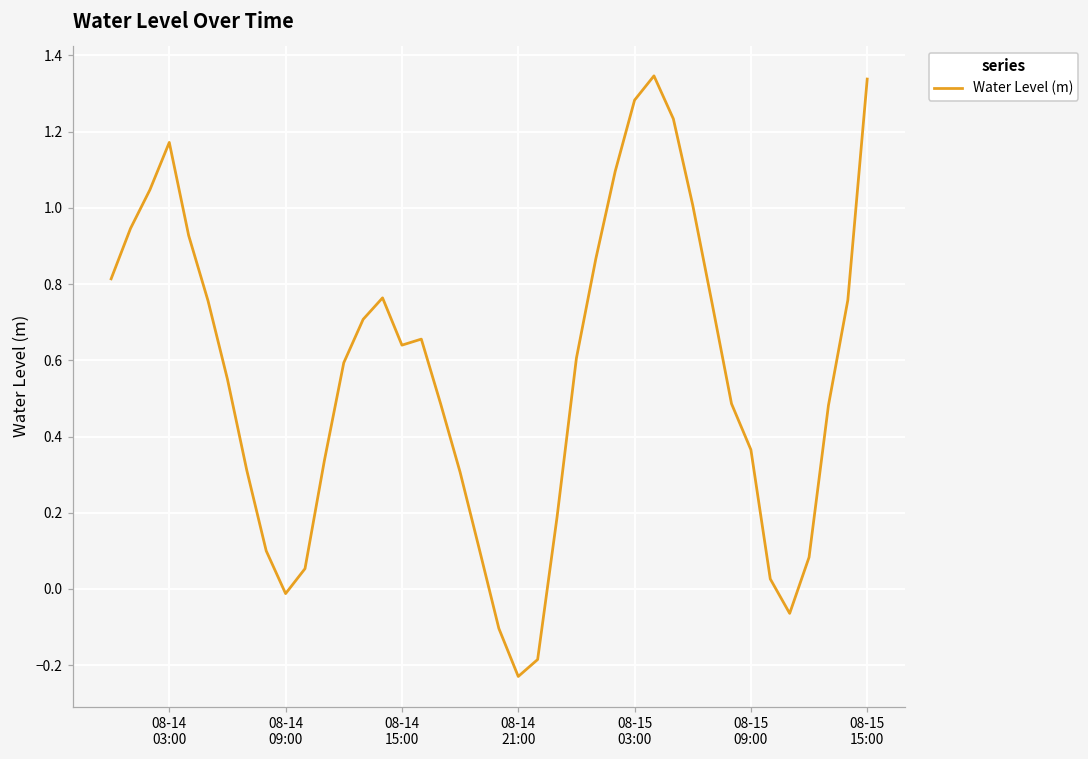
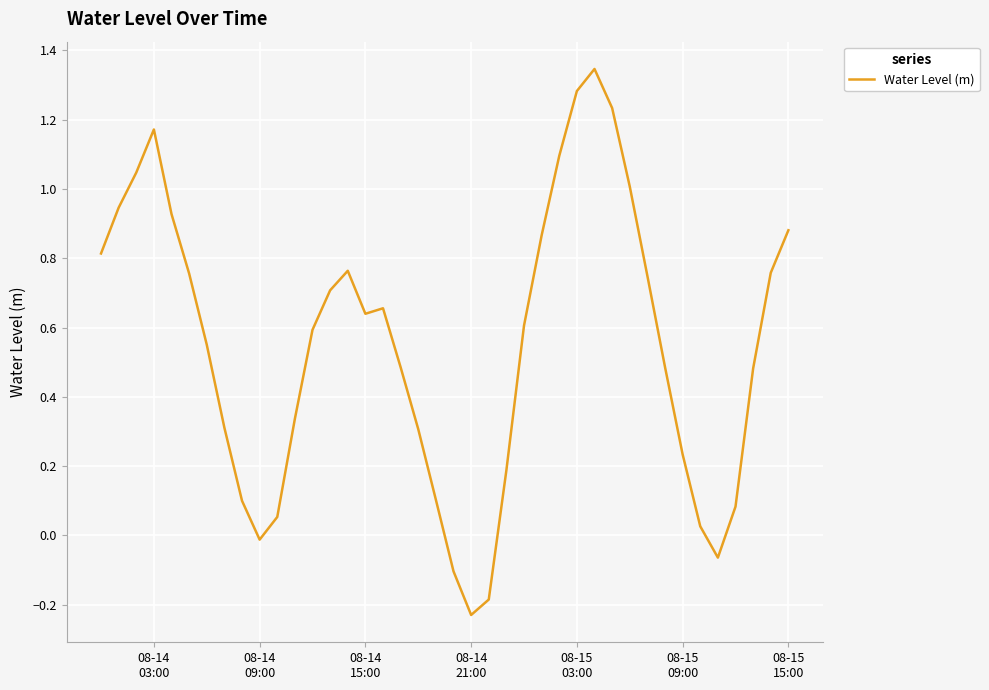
  {
    "08-14 03:00": 1.17,
    "08-14 09:00": -0.01,
    "08-14 15:00": 0.64,
    "08-14 21:00": -0.23,
    "08-15 03:00": 1.28,
-   "08-15 09:00": 0.37,
-   "08-15 15:00": 1.34
+   "08-15 09:00": 0.23,
+   "08-15 15:00": 0.88
  }
